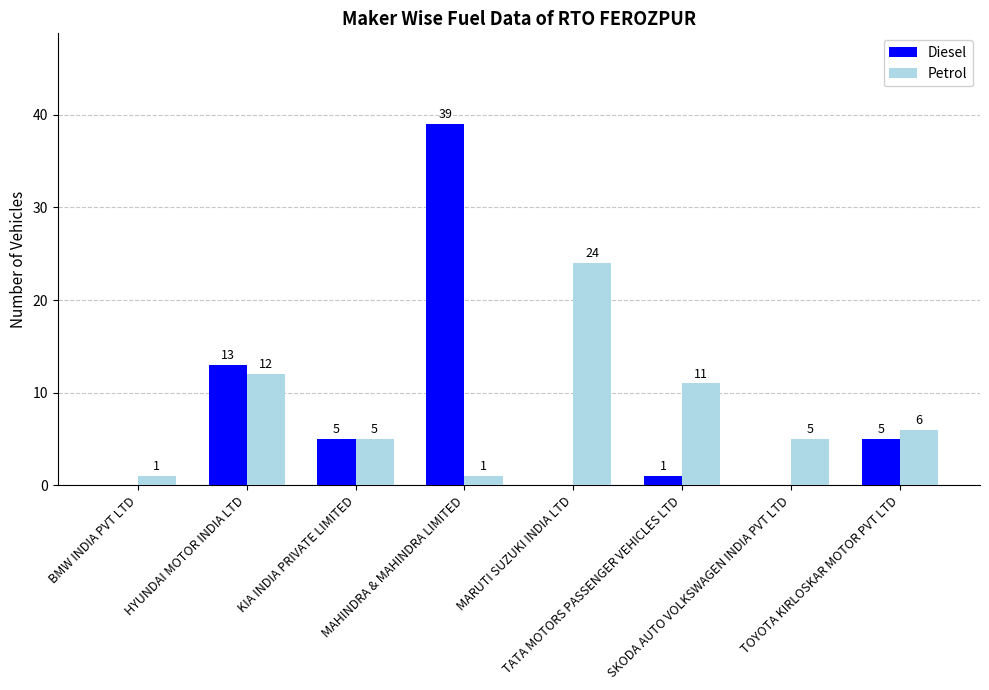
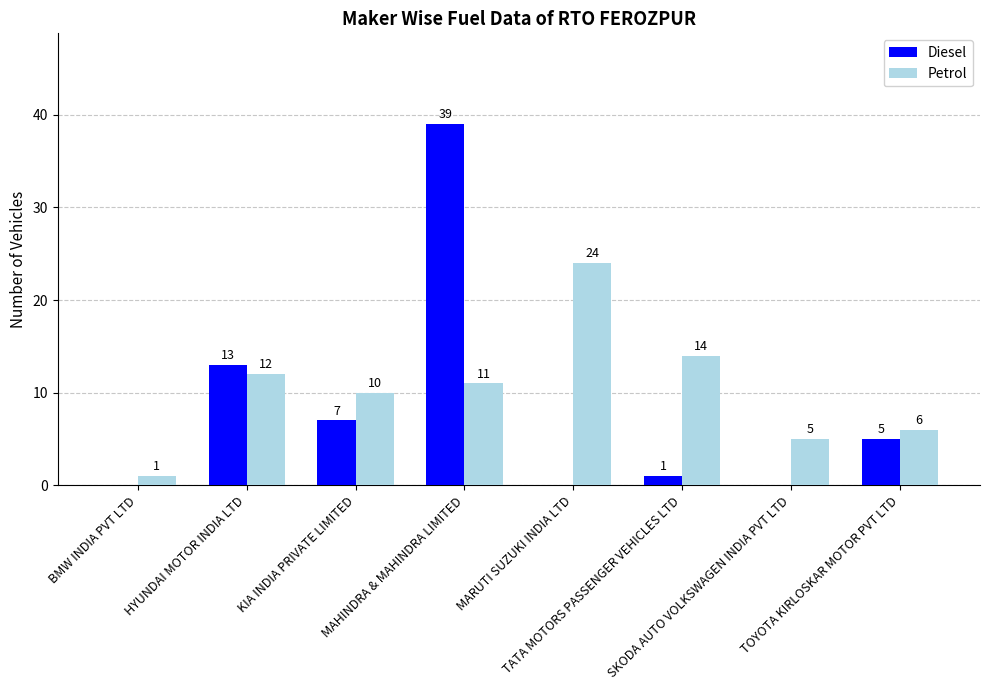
  {
    "Diesel": {
      "HYUNDAI MOTOR INDIA LTD": 13,
-     "KIA INDIA PRIVATE LIMITED": 5,
+     "KIA INDIA PRIVATE LIMITED": 7,
      "MAHINDRA & MAHINDRA LIMITED": 39,
      "TATA MOTORS PASSENGER VEHICLES LTD": 1,
      "TOYOTA KIRLOSKAR MOTOR PVT LTD": 5
    },
    "Petrol": {
      "BMW INDIA PVT LTD": 1,
      "HYUNDAI MOTOR INDIA LTD": 12,
-     "KIA INDIA PRIVATE LIMITED": 5,
-     "MAHINDRA & MAHINDRA LIMITED": 1,
+     "KIA INDIA PRIVATE LIMITED": 10,
+     "MAHINDRA & MAHINDRA LIMITED": 11,
      "MARUTI SUZUKI INDIA LTD": 24,
-     "TATA MOTORS PASSENGER VEHICLES LTD": 11,
+     "TATA MOTORS PASSENGER VEHICLES LTD": 14,
      "SKODA AUTO VOLKSWAGEN INDIA PVT LTD": 5,
      "TOYOTA KIRLOSKAR MOTOR PVT LTD": 6
    }
  }
